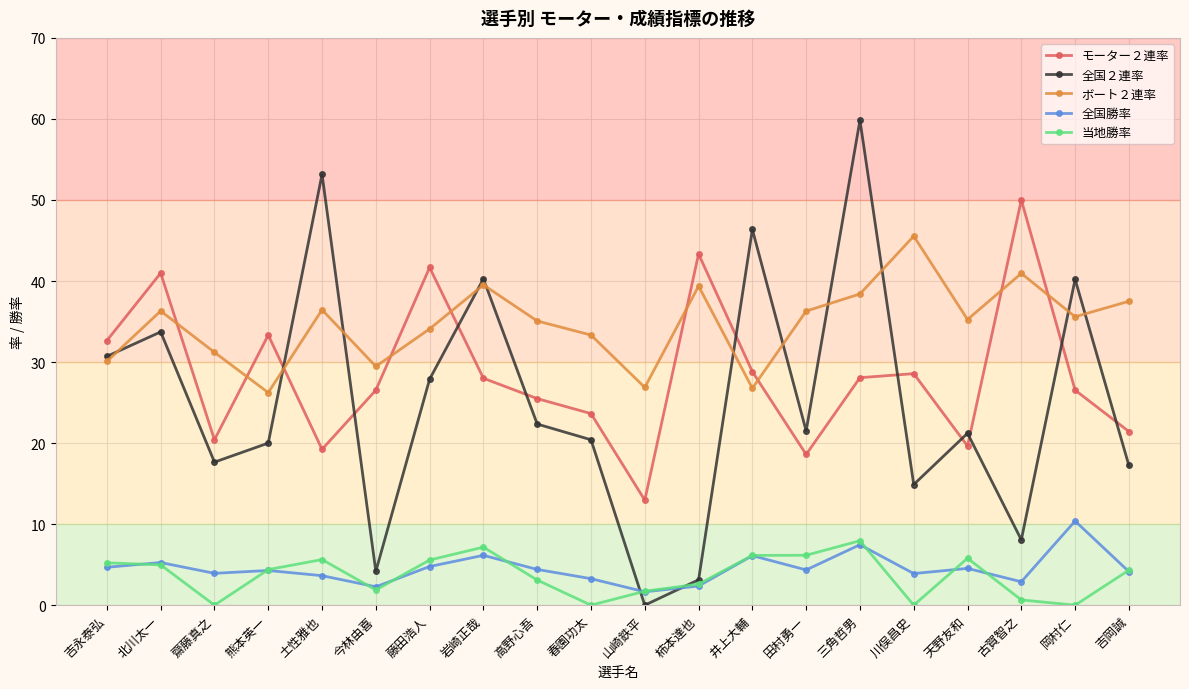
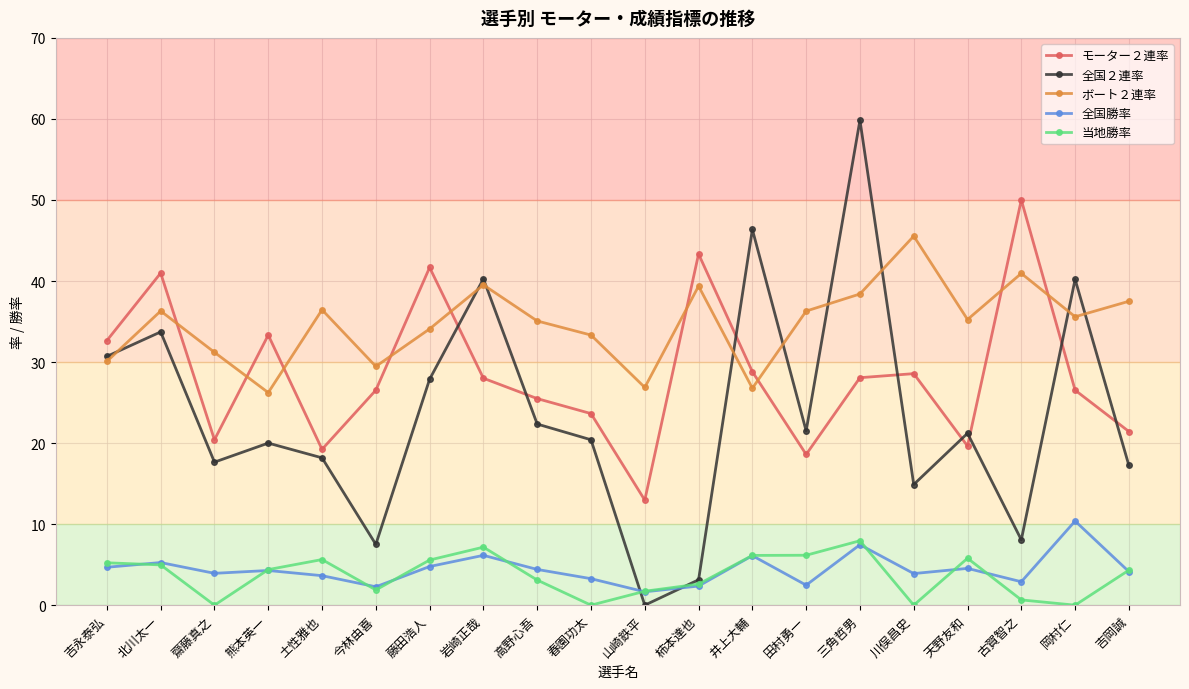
  {
    "全国２連率": {
      "吉永泰弘": 31,
      "北川太一": 34,
      "齋藤真之": 18,
      "熊本英一": 20,
-     "土性雅也": 53,
-     "今林由喜": 4,
+     "土性雅也": 18,
+     "今林由喜": 8,
      "藤田浩人": 28,
      "岩崎正哉": 40,
      "高野心吾": 22,
      "春園功太": 20,
      "山崎鉄平": 0,
      "柿本達也": 3,
      "井上大輔": 46,
      "田村勇一": 22,
      "三角哲男": 60,
      "川俣昌史": 15,
      "天野友和": 21,
      "古賀智之": 8,
      "岡村仁": 40,
      "吉岡誠": 17
    },
    "全国勝率": {
      "吉永泰弘": 5,
      "齋藤真之": 4,
      "土性雅也": 4,
      "今林由喜": 2,
      "藤田浩人": 5,
      "岩崎正哉": 6,
      "高野心吾": 4,
      "春園功太": 3,
-     "田村勇一": 4,
+     "田村勇一": 2,
      "三角哲男": 7,
      "川俣昌史": 4,
      "天野友和": 5,
      "古賀智之": 3,
      "岡村仁": 10
    },
    "当地勝率": {
      "吉永泰弘": 5,
      "齋藤真之": 0,
      "土性雅也": 6,
      "今林由喜": 2,
      "藤田浩人": 6,
      "岩崎正哉": 7,
      "高野心吾": 3,
      "春園功太": 0,
      "田村勇一": 6,
      "三角哲男": 8,
      "川俣昌史": 0,
      "天野友和": 6,
      "古賀智之": 1,
      "岡村仁": 0
    }
  }
